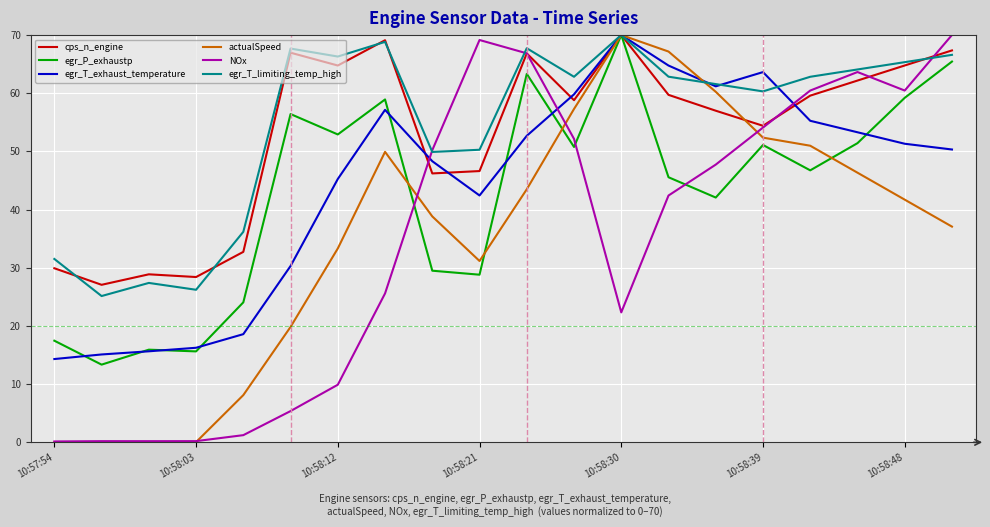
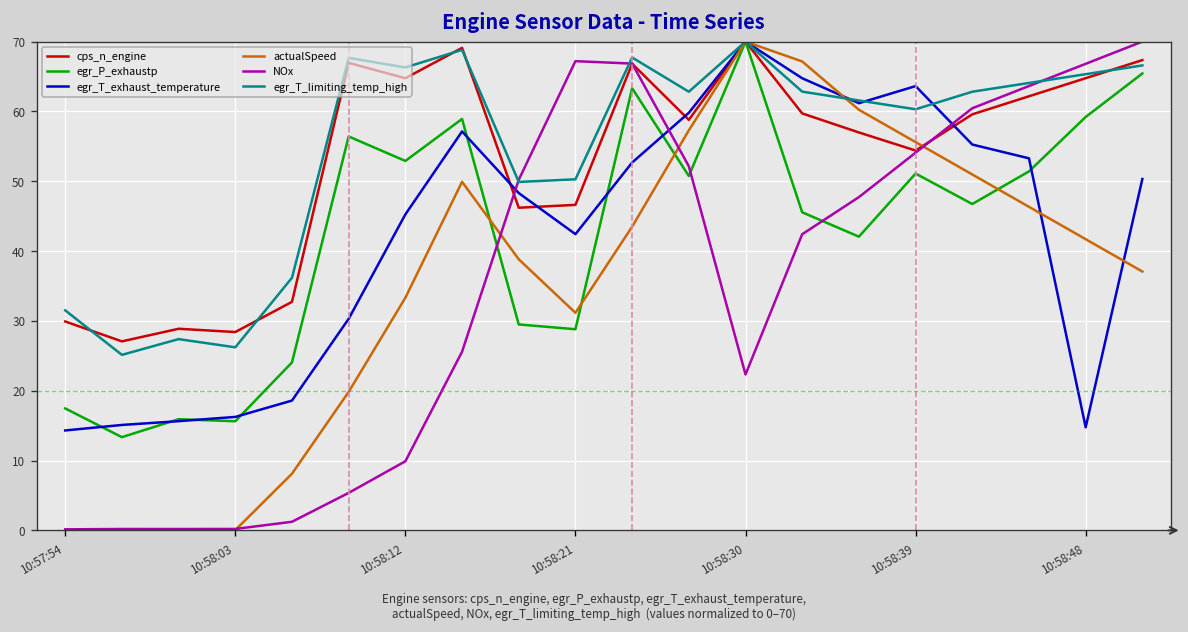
  {
    "cps_n_engine": {
      "10:57:54": 30,
      "10:58:03": 28,
      "10:58:21": 47,
      "10:58:48": 65
    },
    "egr_P_exhaustp": {
      "10:57:54": 17,
      "10:58:03": 16,
      "10:58:12": 53,
      "10:58:21": 29,
      "10:58:39": 51,
      "10:58:48": 59
    },
    "egr_T_exhaust_temperature": {
      "10:57:54": 14,
      "10:58:03": 16,
      "10:58:12": 45,
      "10:58:21": 42,
      "10:58:39": 64,
-     "10:58:48": 51
+     "10:58:48": 15
    },
    "actualSpeed": {
      "10:58:12": 33,
      "10:58:21": 31,
-     "10:58:39": 52,
+     "10:58:39": 56,
      "10:58:48": 42
    },
    "NOx": {
      "10:58:12": 10,
-     "10:58:21": 69,
+     "10:58:21": 67,
      "10:58:30": 22,
-     "10:58:48": 60
+     "10:58:48": 67
    },
    "egr_T_limiting_temp_high": {
      "10:57:54": 32,
      "10:58:03": 26,
      "10:58:21": 50,
      "10:58:39": 60,
      "10:58:48": 65
    }
  }
